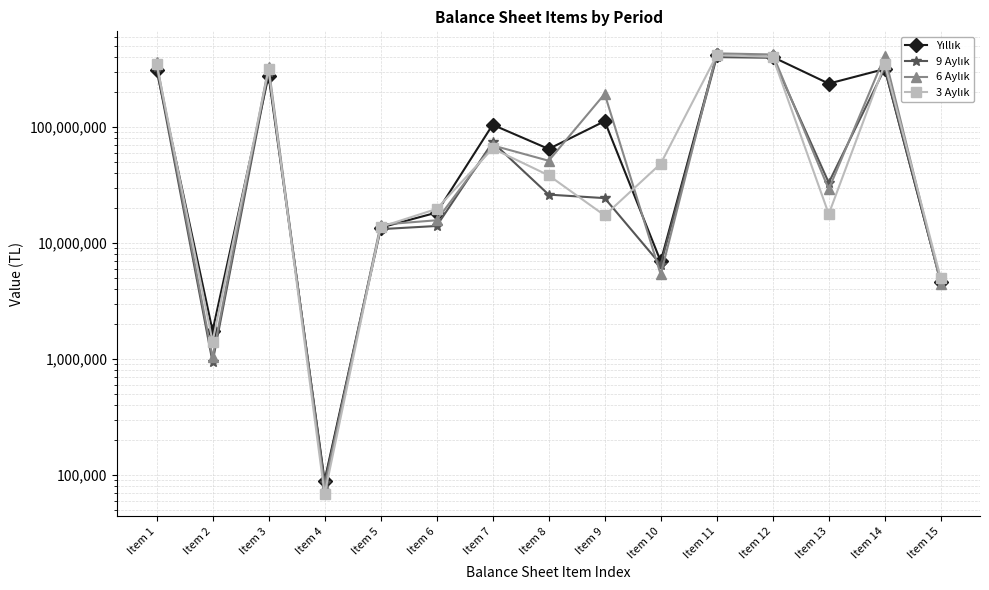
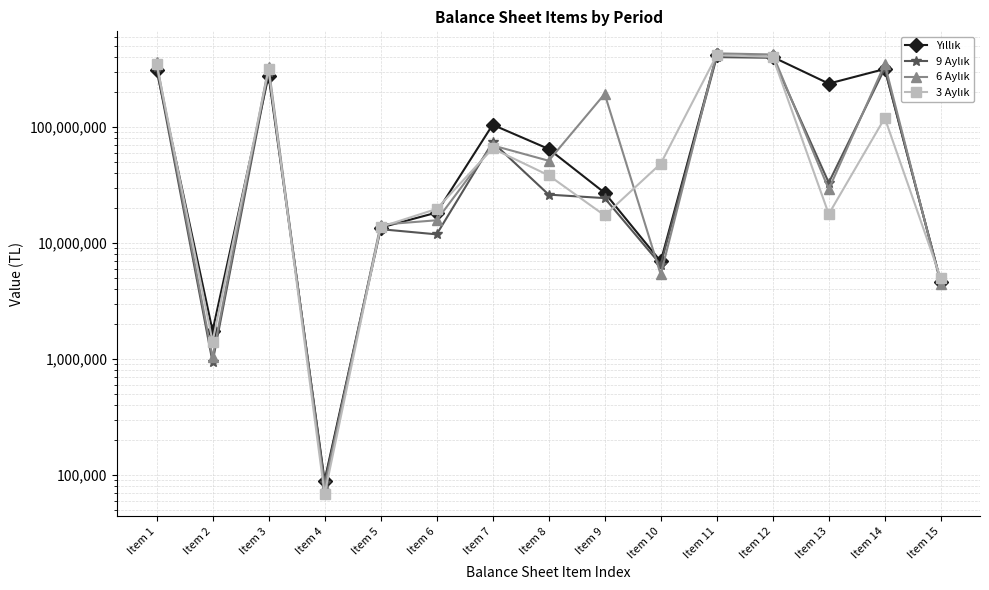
  {
    "Yıllık": {
      "Item 2": "1,800,000",
      "Item 3": "280,000,000",
      "Item 6": "18,000,000",
      "Item 7": "100,000,000",
      "Item 8": "60,000,000",
-     "Item 9": "110,000,000",
+     "Item 9": "27,000,000",
      "Item 10": "7,000,000",
      "Item 13": "240,000,000"
    },
    "9 Aylık": {
      "Item 2": "900,000",
      "Item 3": "300,000,000",
-     "Item 6": "14,000,000",
+     "Item 6": "12,000,000",
      "Item 7": "70,000,000",
      "Item 8": "26,000,000",
      "Item 9": "24,000,000",
      "Item 10": "7,000,000",
      "Item 13": "33,000,000"
    },
    "6 Aylık": {
      "Item 2": "1,000,000",
      "Item 4": "80,000",
      "Item 6": "16,000,000",
      "Item 7": "70,000,000",
      "Item 8": "50,000,000",
      "Item 9": "190,000,000",
      "Item 10": "5,000,000",
      "Item 13": "29,000,000",
-     "Item 14": "410,000,000"
+     "Item 14": "350,000,000"
    },
    "3 Aylık": {
      "Item 2": "1,400,000",
      "Item 4": "70,000",
      "Item 6": "20,000,000",
      "Item 7": "70,000,000",
      "Item 8": "38,000,000",
      "Item 9": "17,000,000",
      "Item 10": "48,000,000",
      "Item 13": "18,000,000",
-     "Item 14": "350,000,000",
+     "Item 14": "120,000,000",
      "Item 15": "5,000,000"
    }
  }
